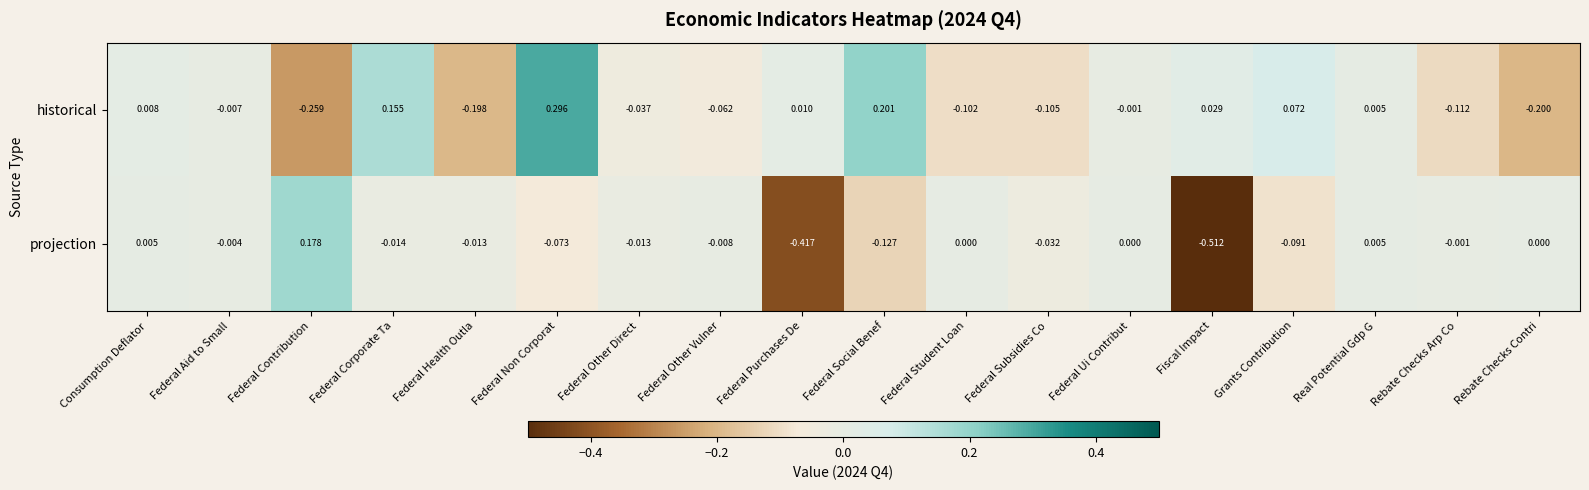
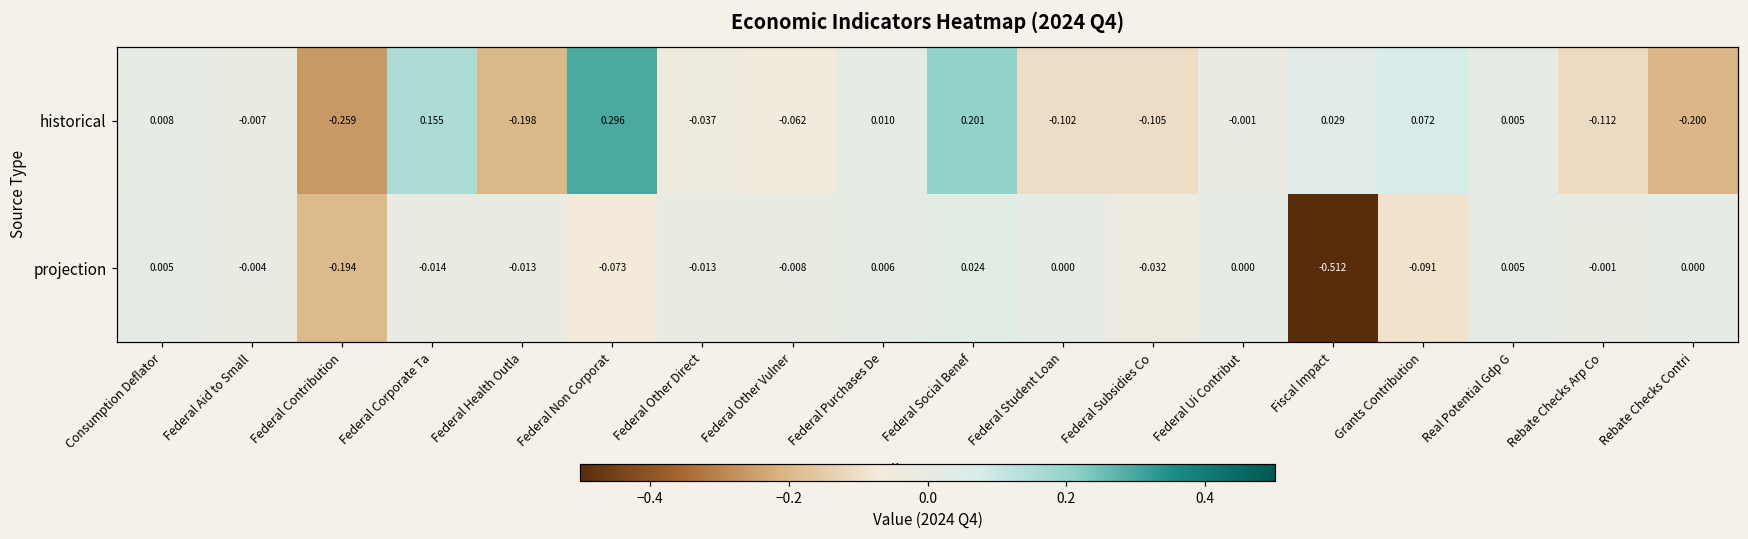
  {
    "historical": {
      "Consumption Deflator": 0.008,
      "Federal Aid to Small": -0.007,
      "Federal Contribution": -0.259,
      "Federal Corporate Ta": 0.155,
      "Federal Health Outla": -0.198,
      "Federal Non Corporat": 0.296,
      "Federal Other Direct": -0.037,
      "Federal Other Vulner": -0.062,
      "Federal Purchases De": 0.010,
      "Federal Social Benef": 0.201,
      "Federal Student Loan": -0.102,
      "Federal Subsidies Co": -0.105,
      "Federal Ui Contribut": -0.001,
      "Fiscal Impact": 0.029,
      "Grants Contribution": 0.072,
      "Real Potential Gdp G": 0.005,
      "Rebate Checks Arp Co": -0.112,
      "Rebate Checks Contri": -0.200
    },
    "projection": {
      "Consumption Deflator": 0.005,
      "Federal Aid to Small": -0.004,
-     "Federal Contribution": 0.178,
+     "Federal Contribution": -0.194,
      "Federal Corporate Ta": -0.014,
      "Federal Health Outla": -0.013,
      "Federal Non Corporat": -0.073,
      "Federal Other Direct": -0.013,
      "Federal Other Vulner": -0.008,
-     "Federal Purchases De": -0.417,
-     "Federal Social Benef": -0.127,
+     "Federal Purchases De": 0.006,
+     "Federal Social Benef": 0.024,
      "Federal Student Loan": 0.000,
      "Federal Subsidies Co": -0.032,
      "Federal Ui Contribut": 0.000,
      "Fiscal Impact": -0.512,
      "Grants Contribution": -0.091,
      "Real Potential Gdp G": 0.005,
      "Rebate Checks Arp Co": -0.001,
      "Rebate Checks Contri": 0.000
    }
  }
